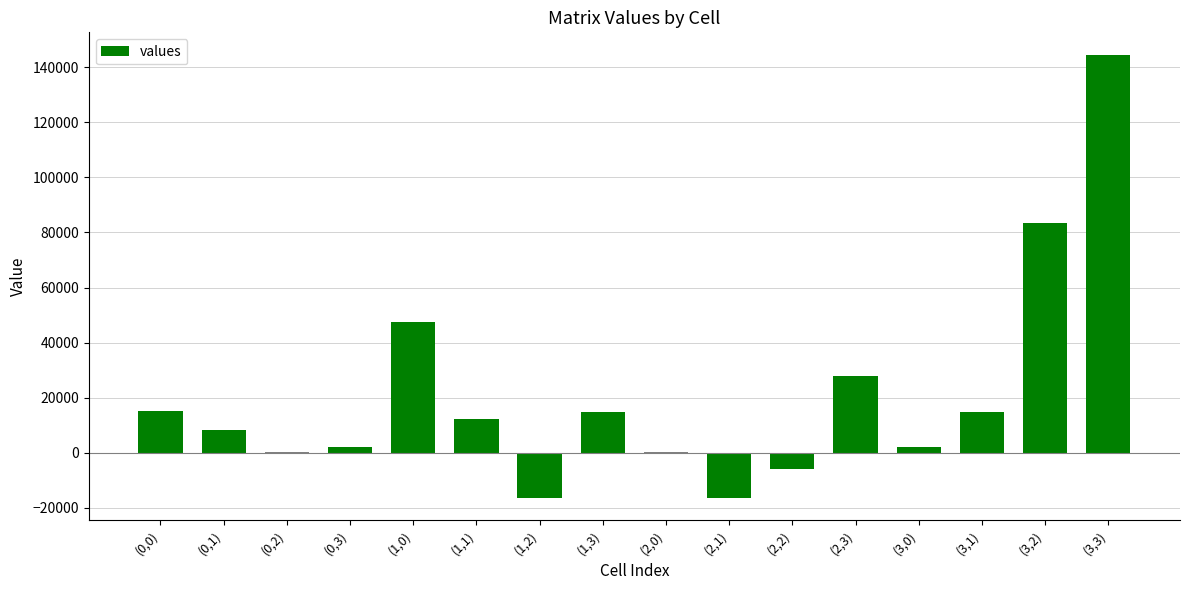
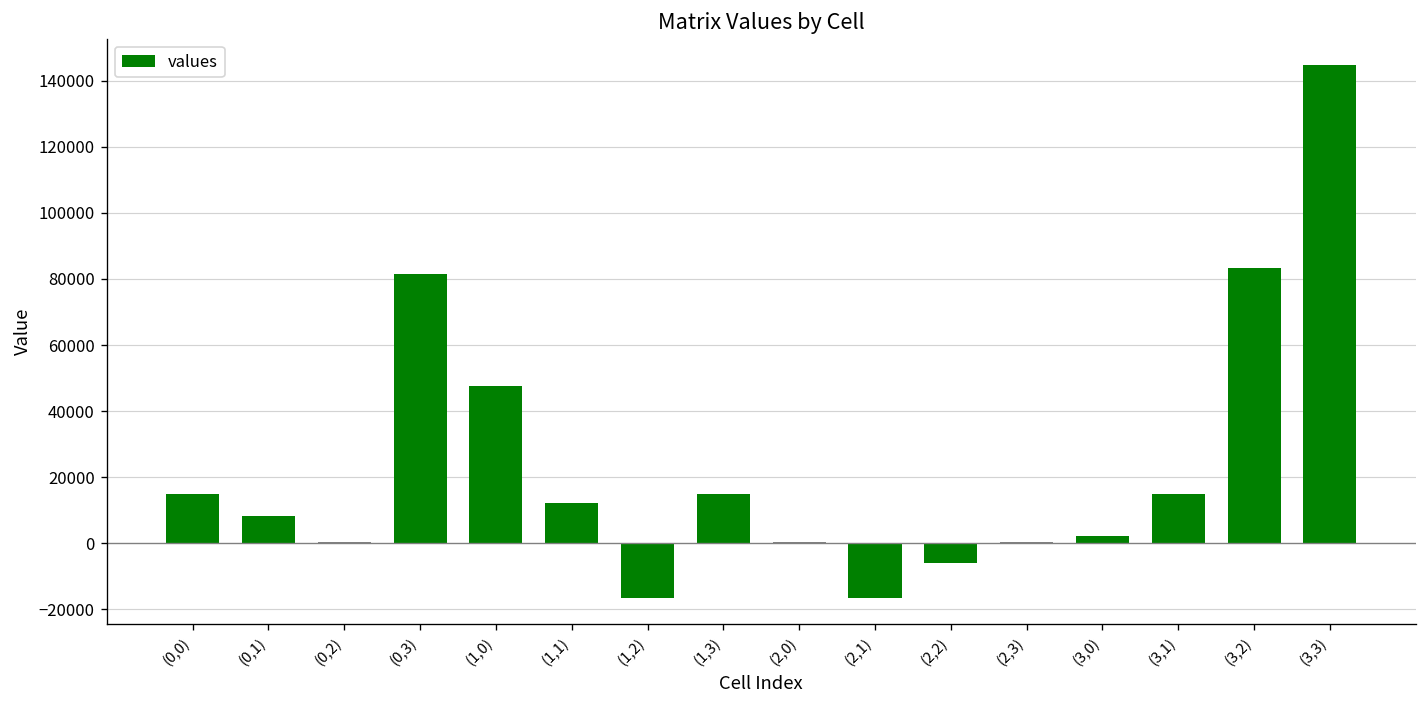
  {
    "(0,0)": 15000,
    "(0,1)": 8000,
-   "(0,3)": 2000,
+   "(0,3)": 81000,
    "(1,0)": 48000,
    "(1,1)": 12000,
    "(1,2)": -16000,
    "(1,3)": 15000,
    "(2,1)": -16000,
    "(2,2)": -6000,
-   "(2,3)": 28000,
+   "(2,3)": 0,
    "(3,0)": 2000,
    "(3,1)": 15000,
    "(3,2)": 83000,
    "(3,3)": 145000
  }
